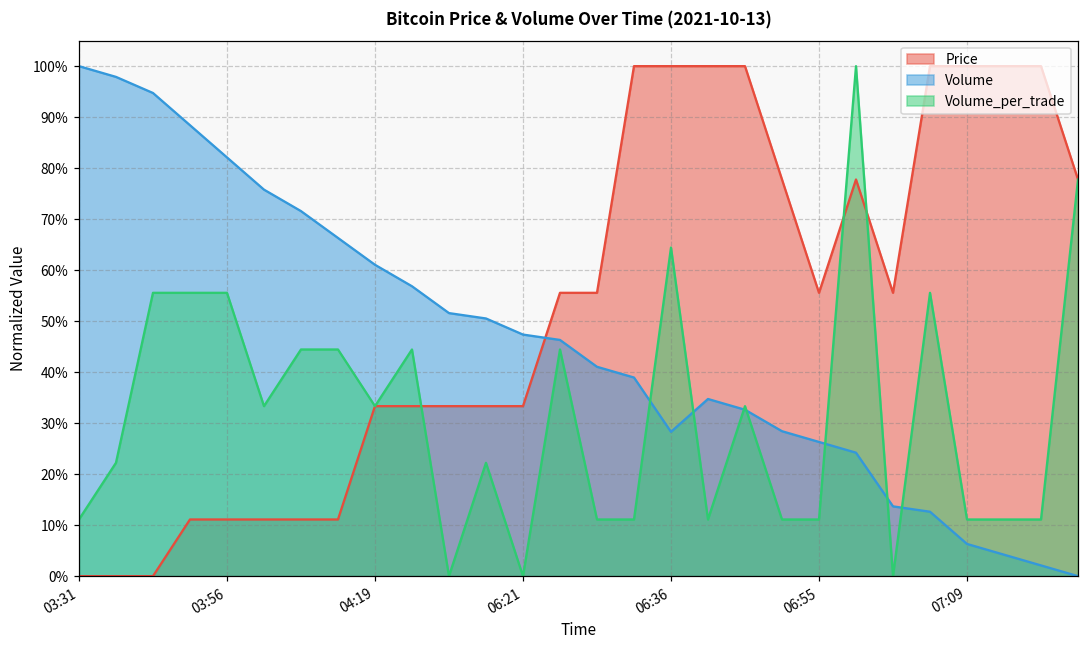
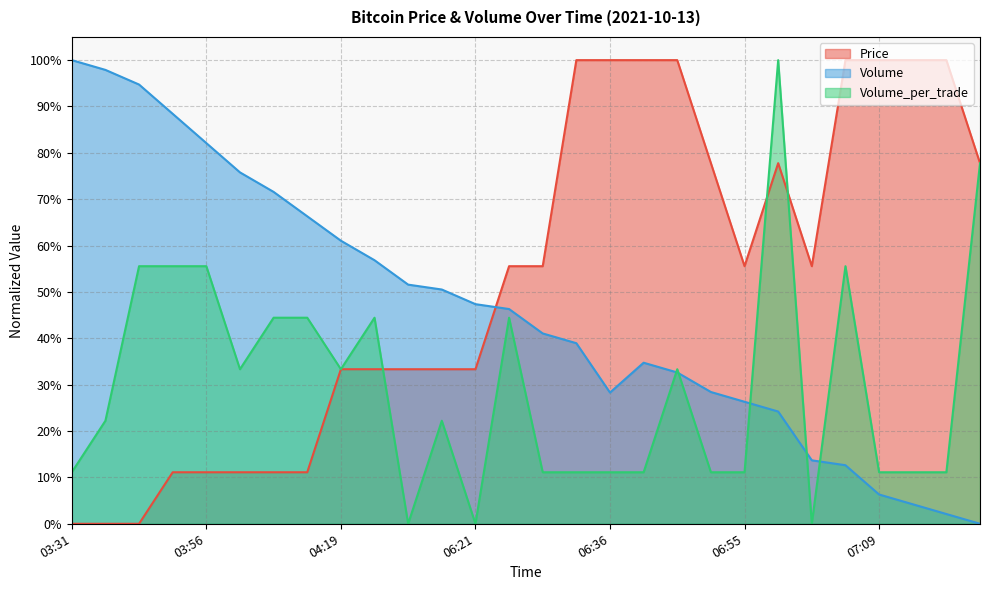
  {
    "Price": {
      "06:36": "100%"
    },
    "Volume": {
      "06:36": "28%"
    },
    "Volume_per_trade": {
-     "06:36": "64%"
+     "06:36": "11%"
    }
  }
